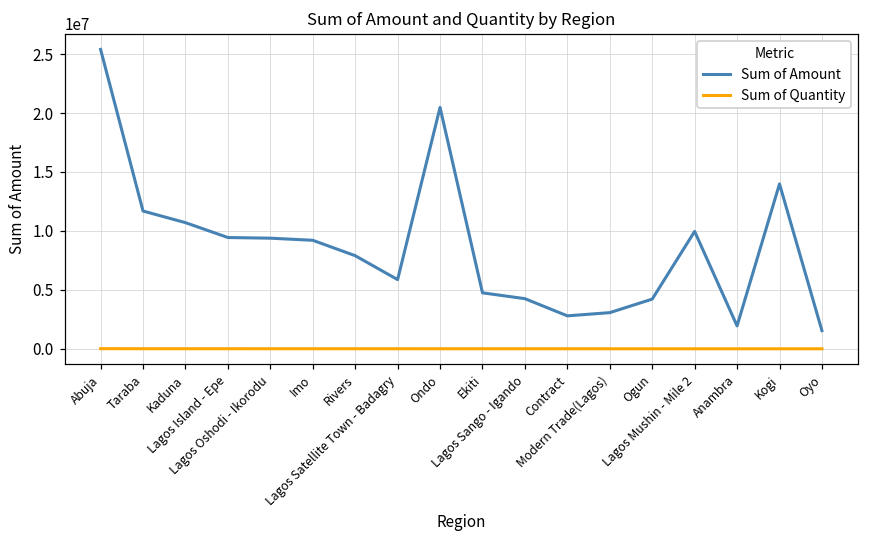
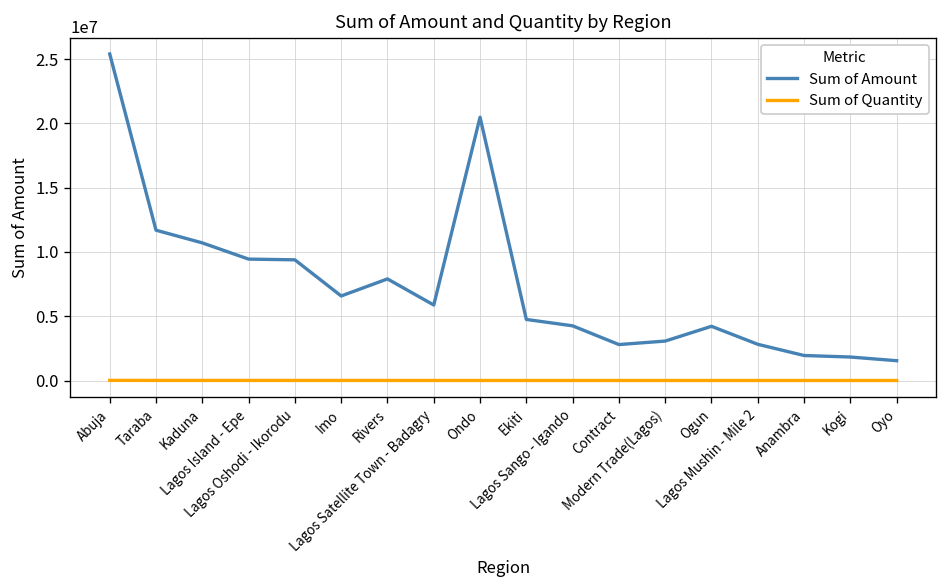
  {
    "Sum of Amount": {
      "Abuja": 25400000,
      "Taraba": 11700000,
      "Kaduna": 10700000,
      "Lagos Island - Epe": 9400000,
      "Lagos Oshodi - Ikorodu": 9400000,
-     "Imo": 9200000,
+     "Imo": 6600000,
      "Rivers": 7900000,
      "Lagos Satellite Town - Badagry": 5900000,
      "Ondo": 20500000,
      "Ekiti": 4700000,
      "Lagos Sango - Igando": 4300000,
      "Contract": 2800000,
      "Modern Trade(Lagos)": 3100000,
      "Ogun": 4200000,
-     "Lagos Mushin - Mile 2": 10000000,
+     "Lagos Mushin - Mile 2": 2800000,
      "Anambra": 1900000,
-     "Kogi": 14000000,
+     "Kogi": 1800000,
      "Oyo": 1500000
    },
    "Sum of Quantity": {
      "Abuja": 0,
      "Taraba": 0,
      "Kaduna": 0,
      "Lagos Island - Epe": 0,
      "Lagos Oshodi - Ikorodu": 0,
      "Imo": 0,
      "Rivers": 0,
      "Lagos Satellite Town - Badagry": 0,
      "Ondo": 0,
      "Ekiti": 0,
      "Lagos Sango - Igando": 0,
      "Contract": 0,
      "Modern Trade(Lagos)": 0,
      "Ogun": 0,
      "Lagos Mushin - Mile 2": 0,
      "Anambra": 0,
      "Kogi": 0,
      "Oyo": 0
    }
  }
